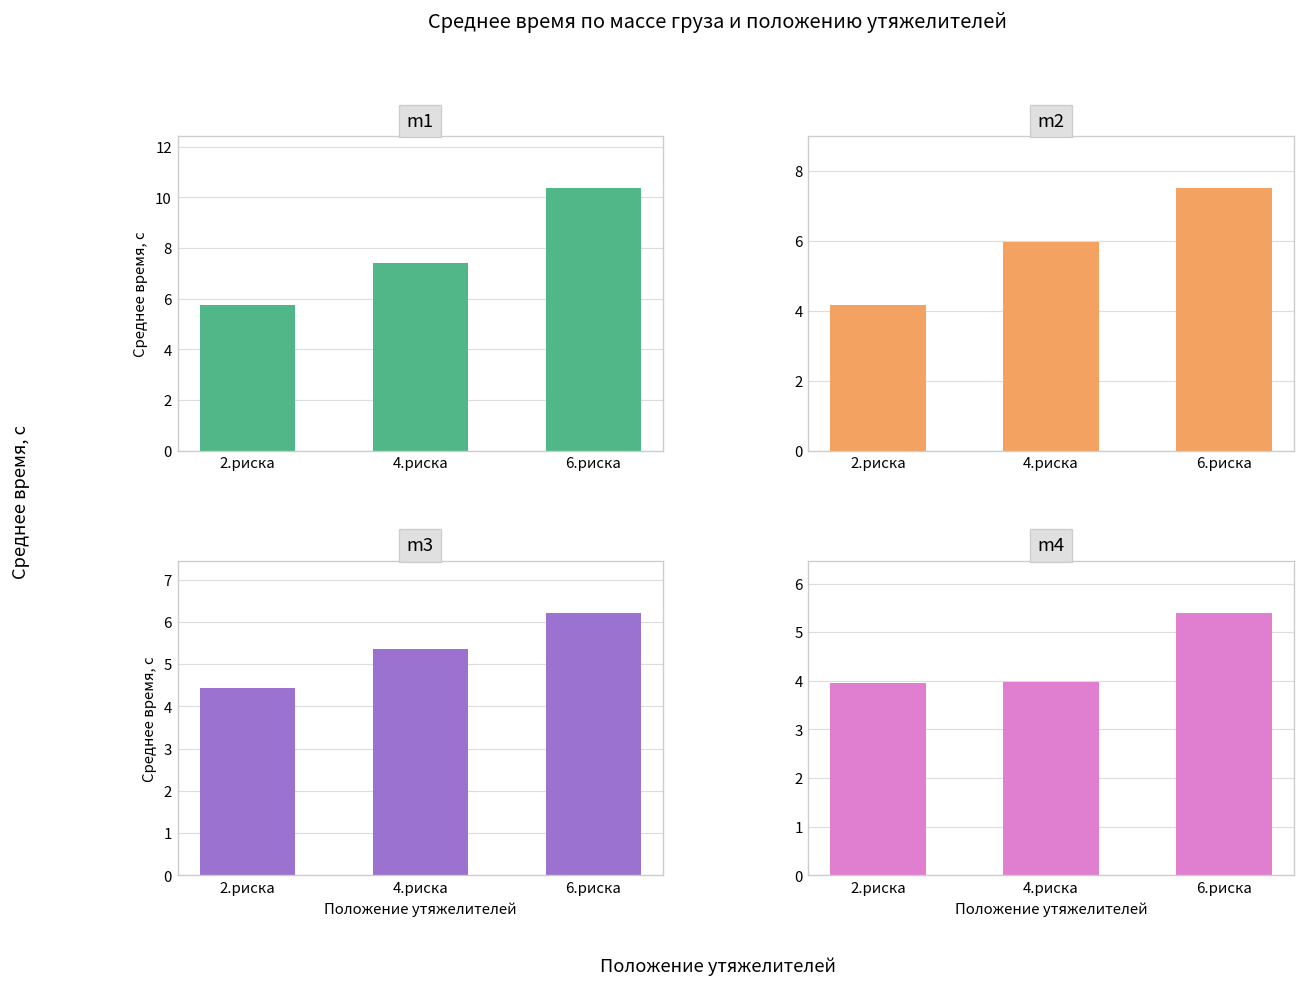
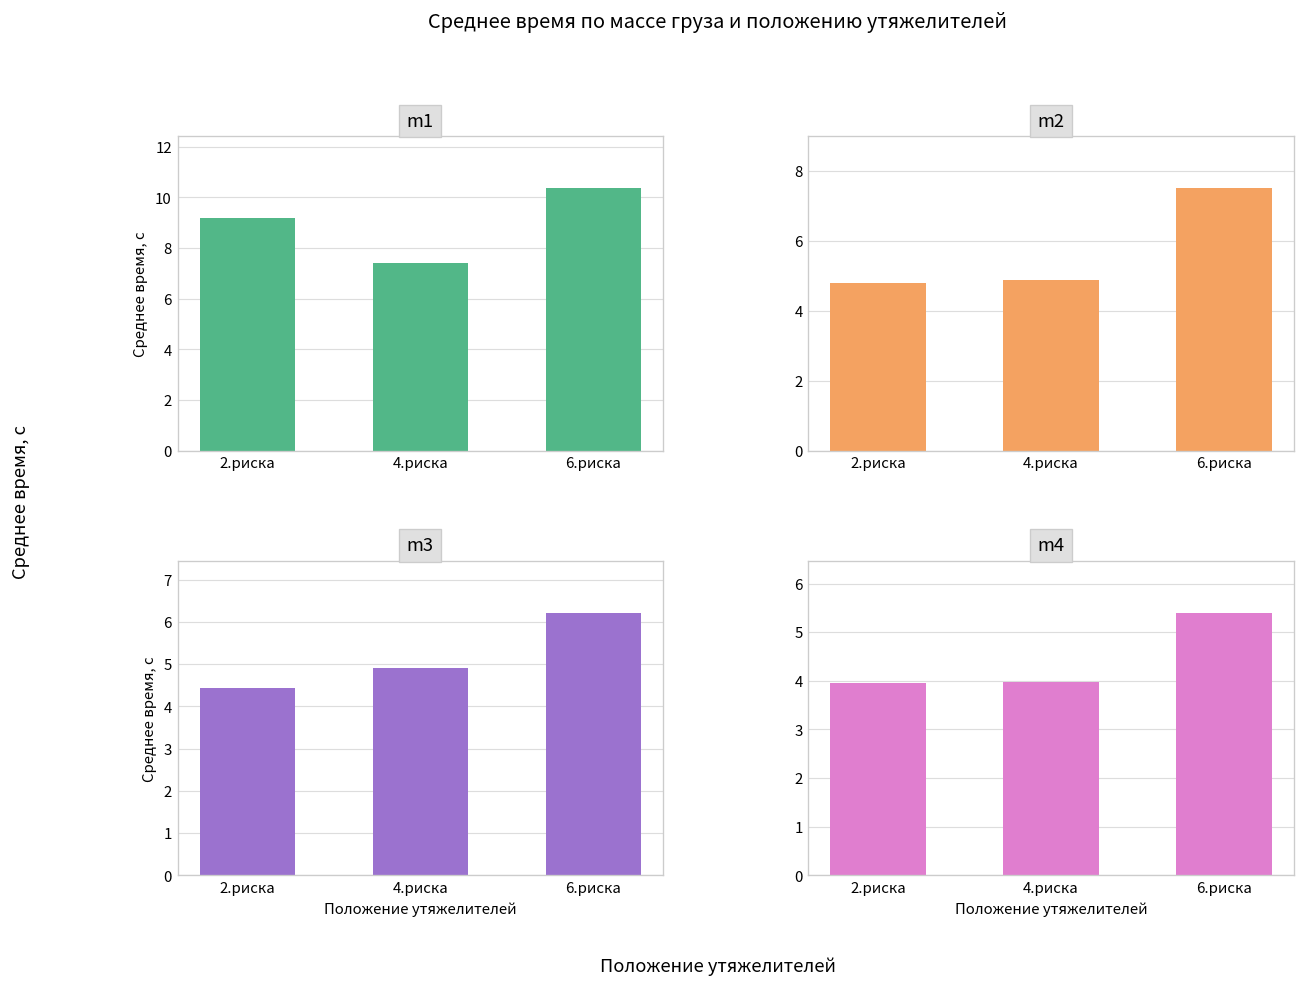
  {
    "m1": {
-     "2.риска": 5.8,
+     "2.риска": 9.2,
      "4.риска": 7.4,
      "6.риска": 10.4
    },
    "m2": {
-     "2.риска": 4.2,
-     "4.риска": 6.0,
+     "2.риска": 4.8,
+     "4.риска": 4.9,
      "6.риска": 7.5
    },
    "m3": {
      "2.риска": 4.4,
-     "4.риска": 5.4,
+     "4.риска": 4.9,
      "6.риска": 6.2
    },
    "m4": {
      "2.риска": 4.0,
      "4.риска": 4.0,
      "6.риска": 5.4
    }
  }
